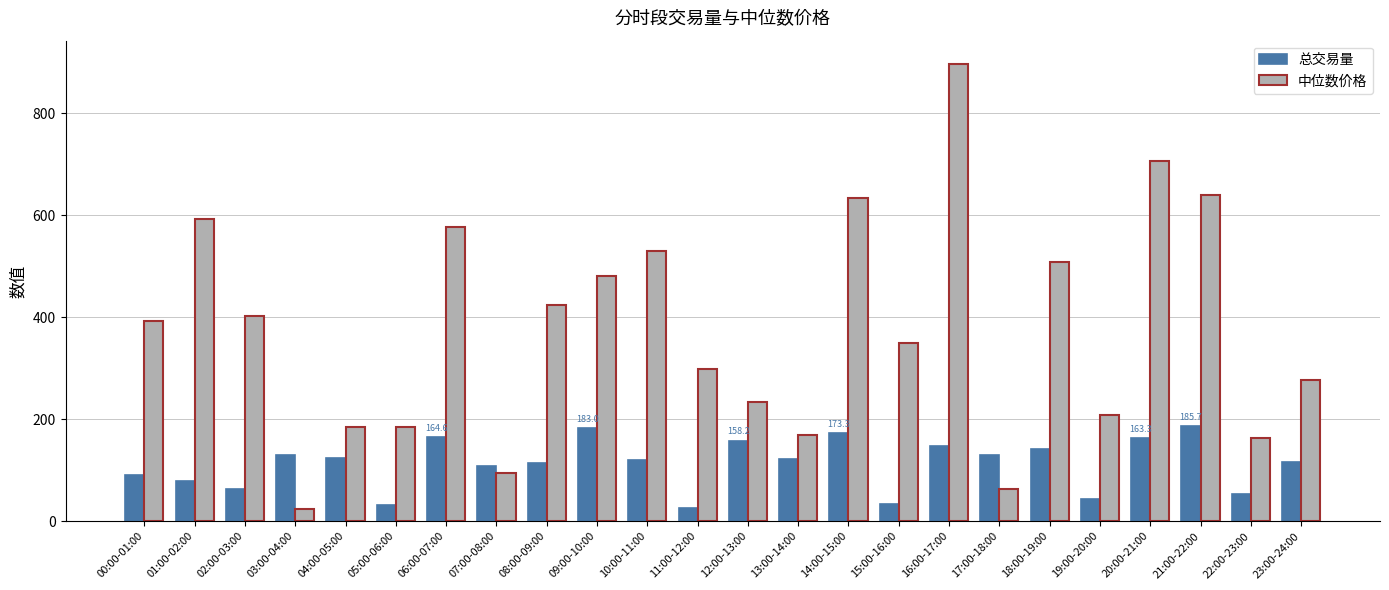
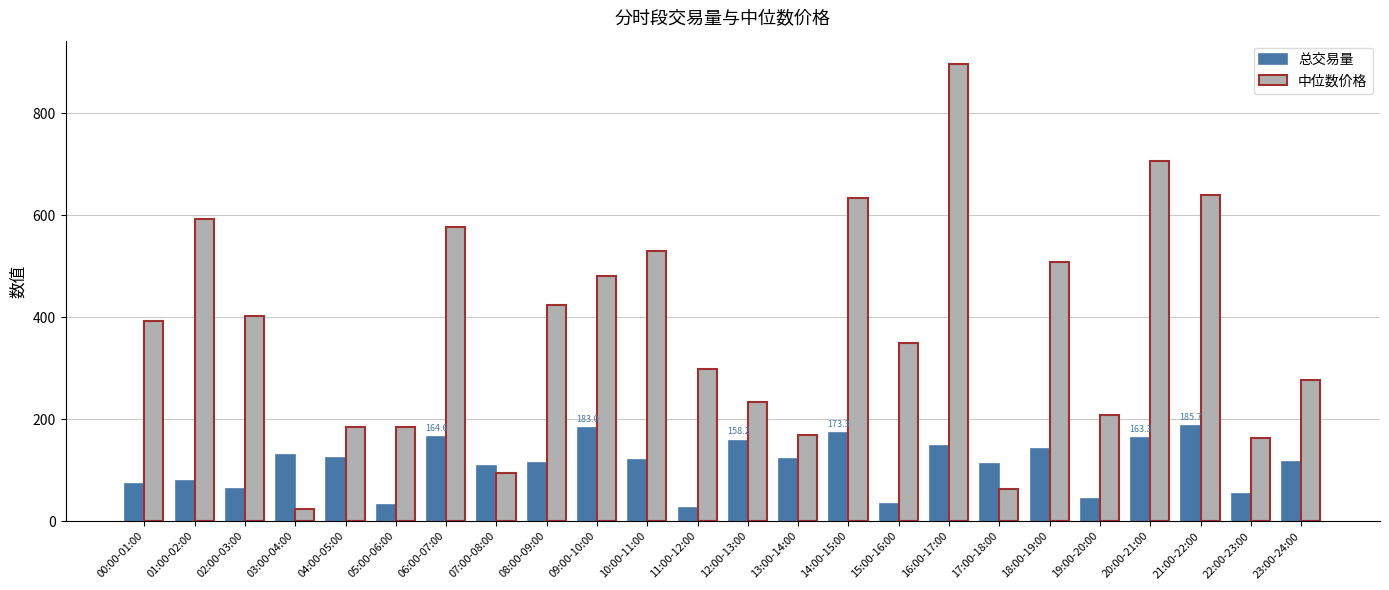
  {
    "总交易量": {
-     "00:00-01:00": 90,
+     "00:00-01:00": 70,
      "01:00-02:00": 80,
      "02:00-03:00": 60,
      "03:00-04:00": 130,
      "04:00-05:00": 120,
      "05:00-06:00": 30,
      "07:00-08:00": 110,
      "08:00-09:00": 110,
      "10:00-11:00": 120,
      "11:00-12:00": 30,
      "13:00-14:00": 120,
      "15:00-16:00": 30,
      "16:00-17:00": 150,
-     "17:00-18:00": 130,
+     "17:00-18:00": 110,
      "18:00-19:00": 140,
      "19:00-20:00": 40,
      "22:00-23:00": 50,
      "23:00-24:00": 120
    },
    "中位数价格": {
      "00:00-01:00": 390,
      "01:00-02:00": 590,
      "02:00-03:00": 400,
      "03:00-04:00": 20,
      "04:00-05:00": 180,
      "05:00-06:00": 180,
      "06:00-07:00": 580,
      "07:00-08:00": 90,
      "08:00-09:00": 420,
      "09:00-10:00": 480,
      "10:00-11:00": 530,
      "11:00-12:00": 300,
      "12:00-13:00": 230,
      "13:00-14:00": 170,
      "14:00-15:00": 630,
      "15:00-16:00": 350,
      "16:00-17:00": 900,
      "17:00-18:00": 60,
      "18:00-19:00": 510,
      "19:00-20:00": 210,
      "20:00-21:00": 710,
      "21:00-22:00": 640,
      "22:00-23:00": 160,
      "23:00-24:00": 280
    }
  }
